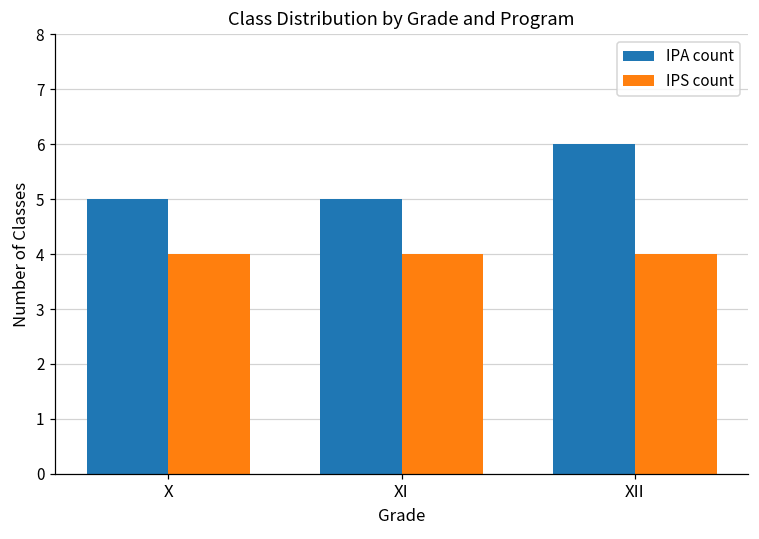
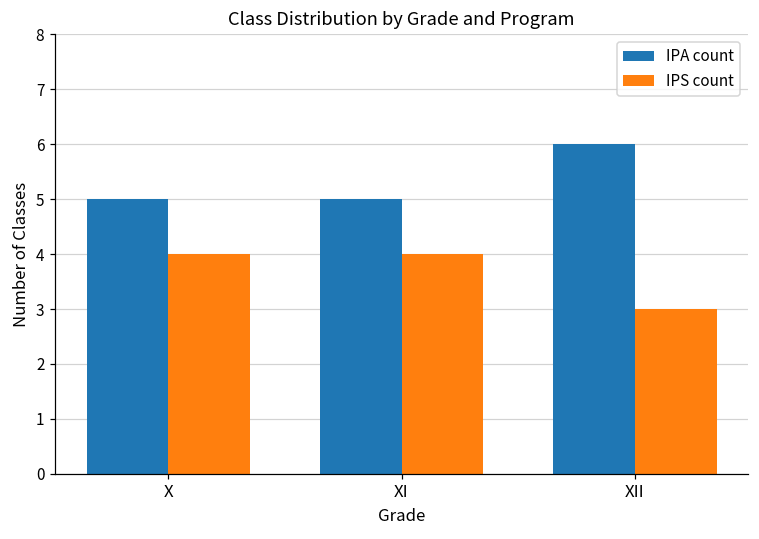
  {
    "IPA count": {
      "X": 5,
      "XI": 5,
      "XII": 6
    },
    "IPS count": {
      "X": 4,
      "XI": 4,
-     "XII": 4
+     "XII": 3
    }
  }
